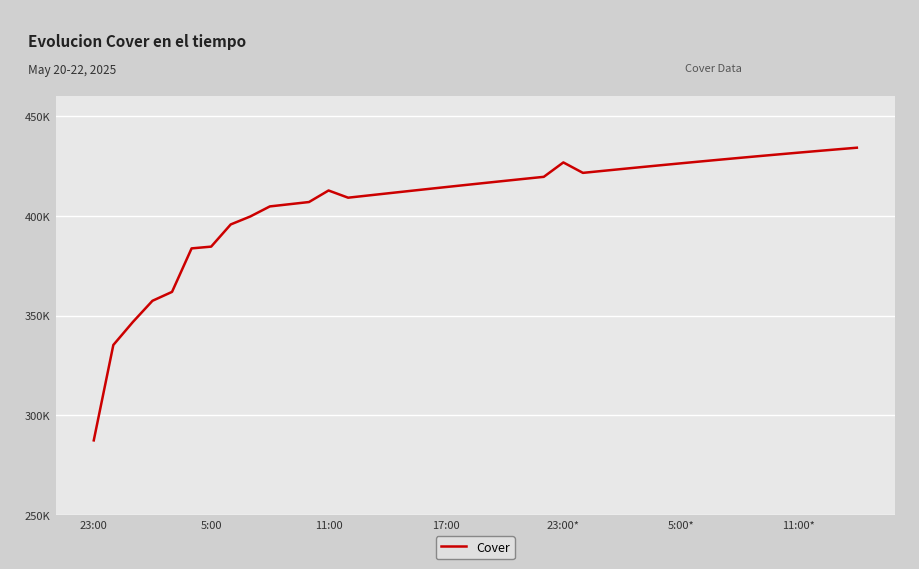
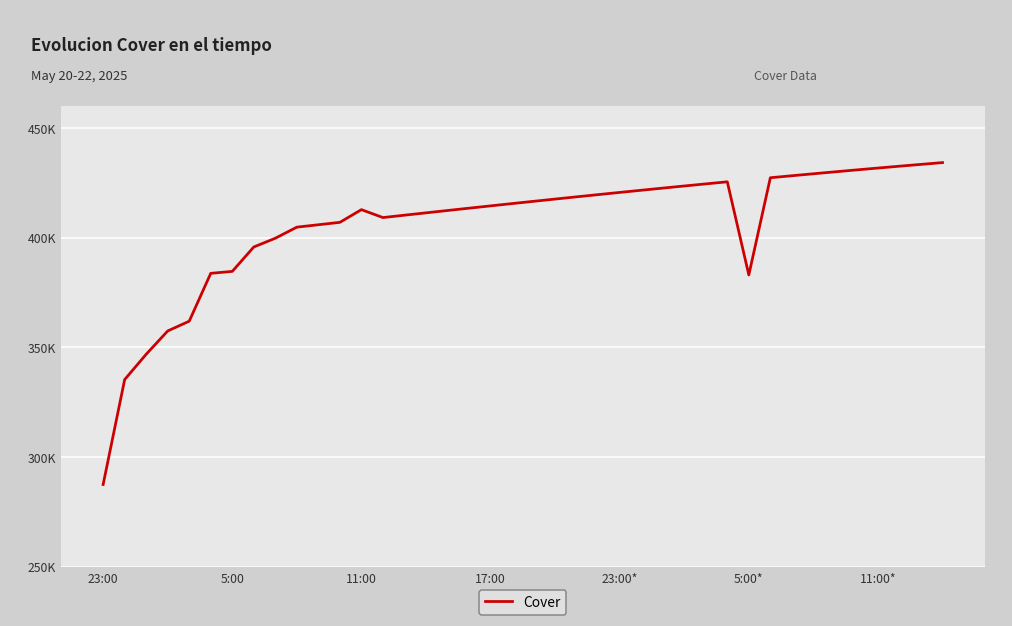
  {
    "23:00": 287000,
    "5:00": 385000,
    "11:00": 413000,
    "17:00": 414000,
-   "23:00*": 427000,
-   "5:00*": 426000,
+   "23:00*": 421000,
+   "5:00*": 383000,
    "11:00*": 432000
  }
